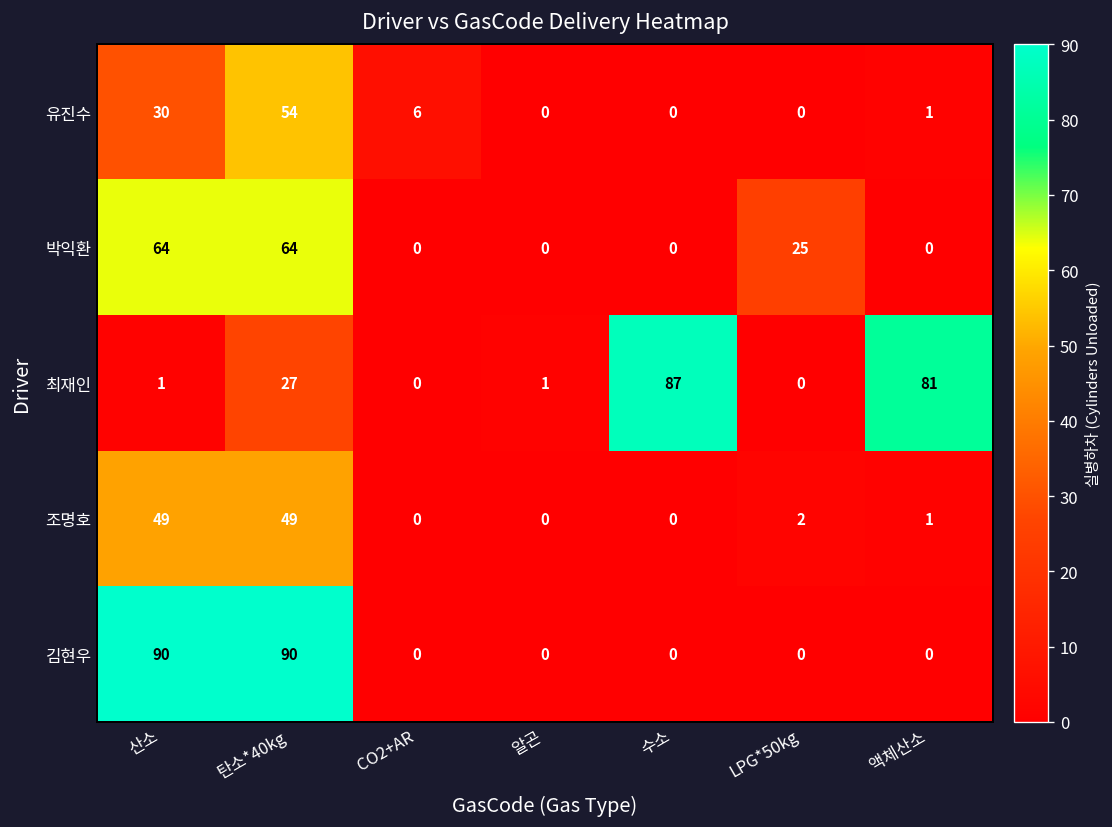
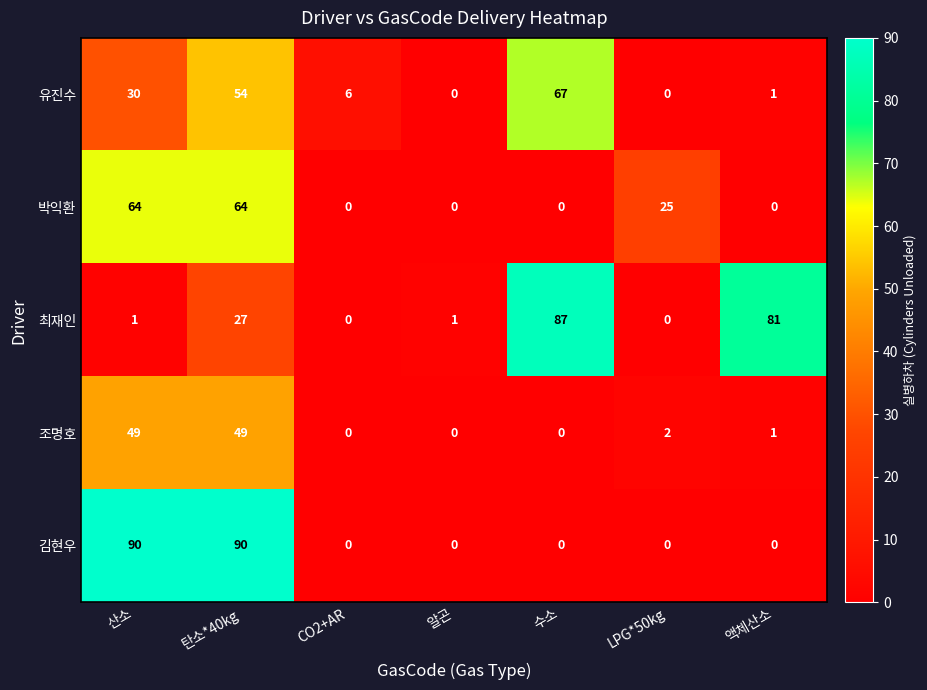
  {
    "유진수": {
      "산소": 30,
      "탄소*40kg": 54,
      "CO2+AR": 6,
      "알곤": 0,
-     "수소": 0,
+     "수소": 67,
      "LPG*50kg": 0,
      "액체산소": 1
    },
    "박익환": {
      "산소": 64,
      "탄소*40kg": 64,
      "CO2+AR": 0,
      "알곤": 0,
      "수소": 0,
      "LPG*50kg": 25,
      "액체산소": 0
    },
    "최재인": {
      "산소": 1,
      "탄소*40kg": 27,
      "CO2+AR": 0,
      "알곤": 1,
      "수소": 87,
      "LPG*50kg": 0,
      "액체산소": 81
    },
    "조명호": {
      "산소": 49,
      "탄소*40kg": 49,
      "CO2+AR": 0,
      "알곤": 0,
      "수소": 0,
      "LPG*50kg": 2,
      "액체산소": 1
    },
    "김현우": {
      "산소": 90,
      "탄소*40kg": 90,
      "CO2+AR": 0,
      "알곤": 0,
      "수소": 0,
      "LPG*50kg": 0,
      "액체산소": 0
    }
  }
